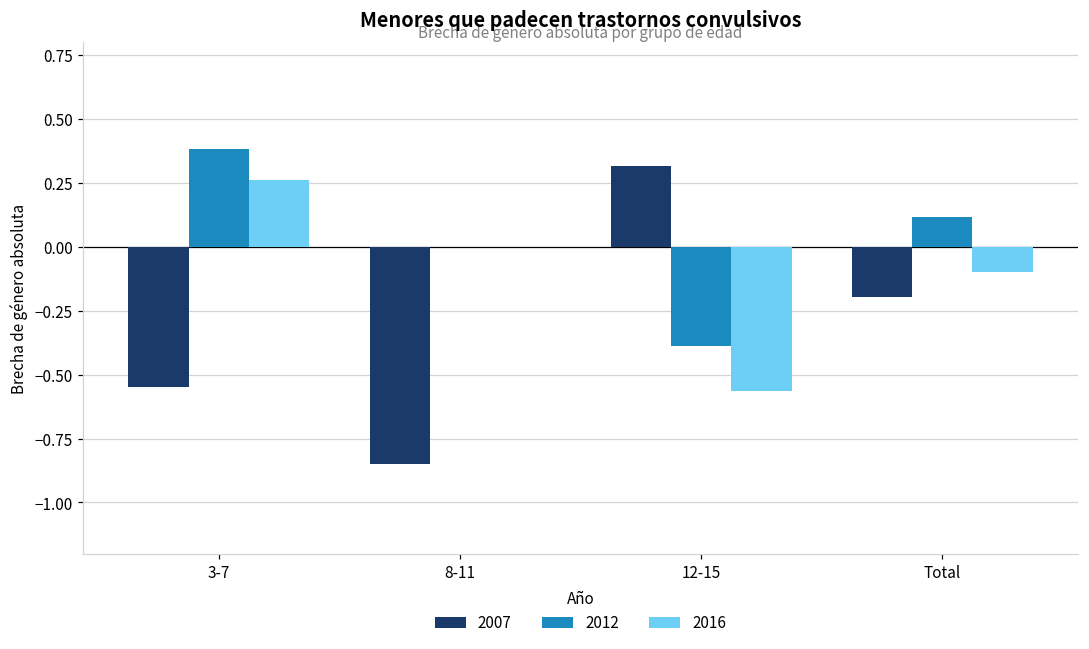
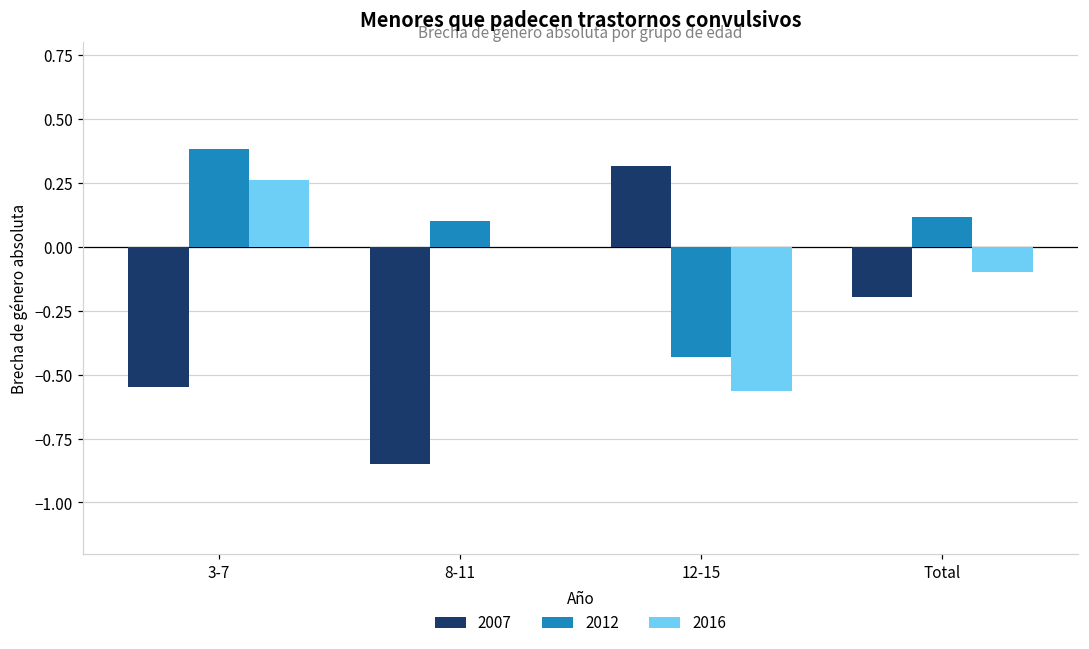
  {
    "2007": {
      "3-7": -0.55,
      "8-11": -0.85,
      "12-15": 0.31,
      "Total": -0.20
    },
    "2012": {
      "3-7": 0.38,
-     "8-11": 0.0,
-     "12-15": -0.39,
+     "8-11": 0.1,
+     "12-15": -0.43,
      "Total": 0.12
    },
    "2016": {
      "3-7": 0.26,
      "8-11": 0.00,
      "12-15": -0.56,
      "Total": -0.10
    }
  }
